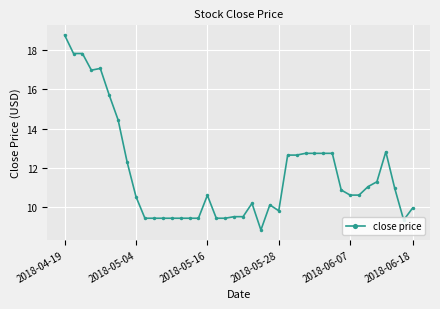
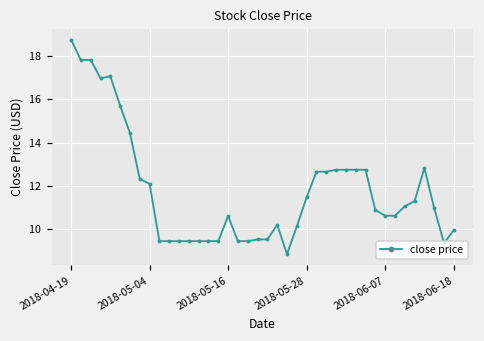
  {
    "2018-04-19": 18.8,
-   "2018-05-04": 10.5,
+   "2018-05-04": 12.1,
    "2018-05-16": 10.6,
-   "2018-05-28": 9.8,
+   "2018-05-28": 11.5,
    "2018-06-07": 10.6,
    "2018-06-18": 10.0
  }
